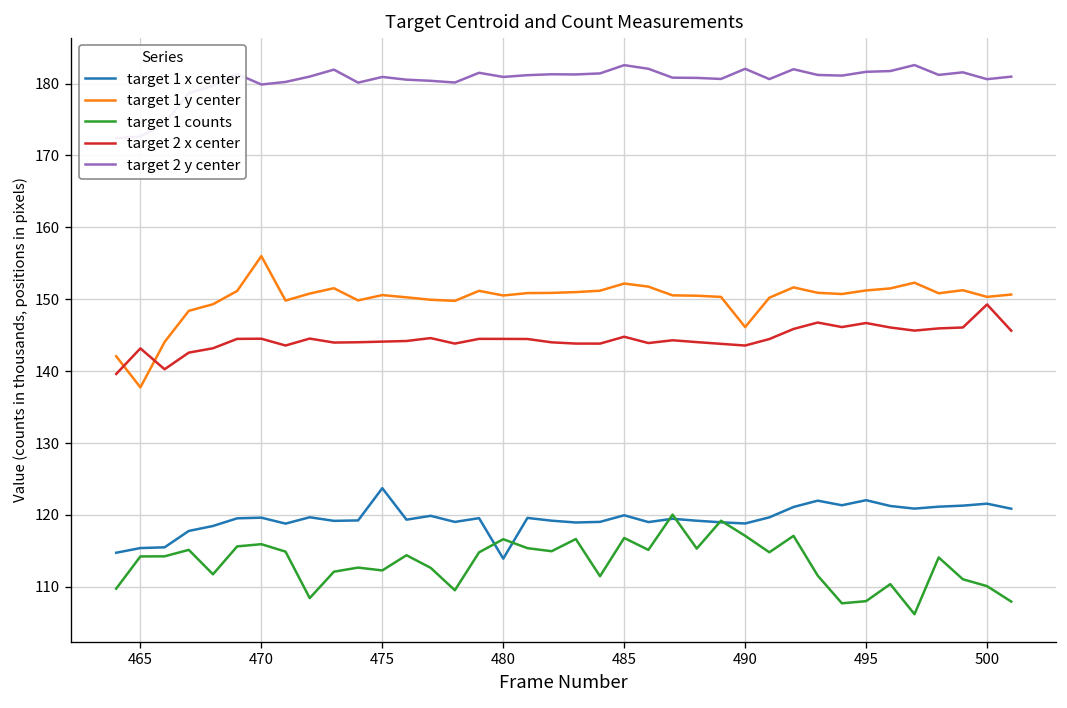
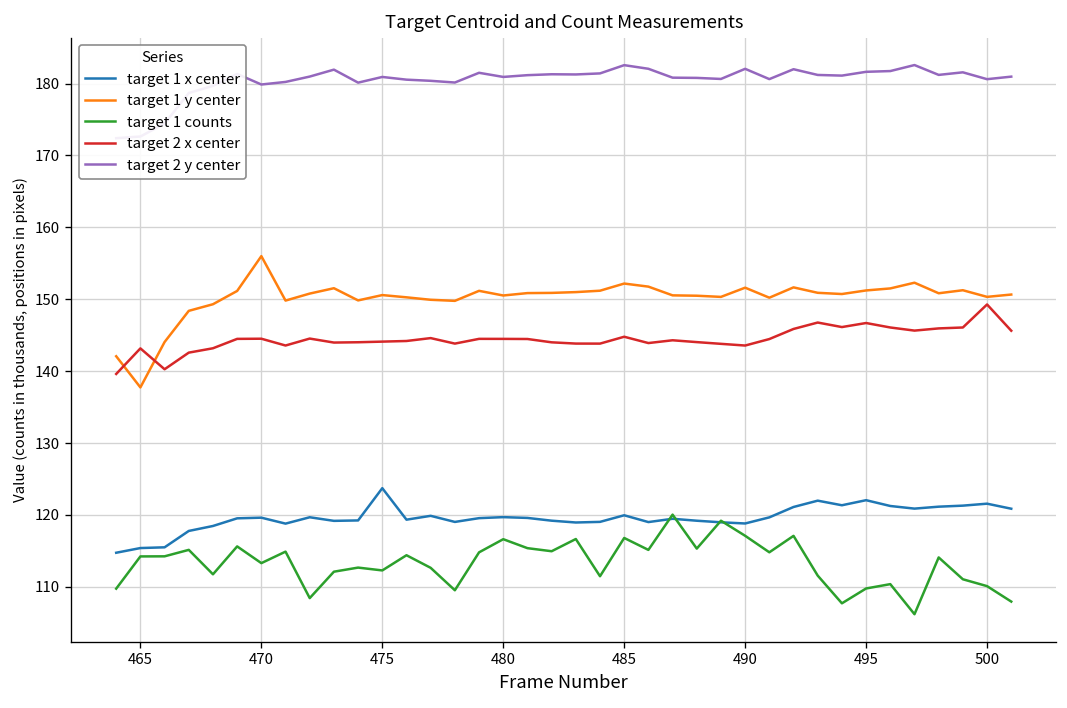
  {
    "target 1 x center": {
      "465": 115,
      "470": 120,
      "475": 124,
-     "480": 114,
+     "480": 120,
      "485": 120,
      "490": 119,
      "495": 122,
      "500": 122
    },
    "target 1 y center": {
      "465": 138,
      "470": 156,
      "475": 151,
      "480": 151,
      "485": 152,
-     "490": 146,
+     "490": 152,
      "495": 151,
      "500": 150
    },
    "target 1 counts": {
      "465": 114,
-     "470": 116,
+     "470": 113,
      "475": 112,
      "480": 117,
      "485": 117,
      "490": 117,
-     "495": 108,
+     "495": 110,
      "500": 110
    },
    "target 2 x center": {
      "465": 143,
      "470": 145,
      "475": 144,
      "480": 144,
      "485": 145,
      "490": 144,
      "495": 147,
      "500": 149
    },
    "target 2 y center": {
      "470": 180,
      "475": 181,
      "480": 181,
      "485": 183,
      "490": 182,
      "495": 182,
      "500": 181
    }
  }
